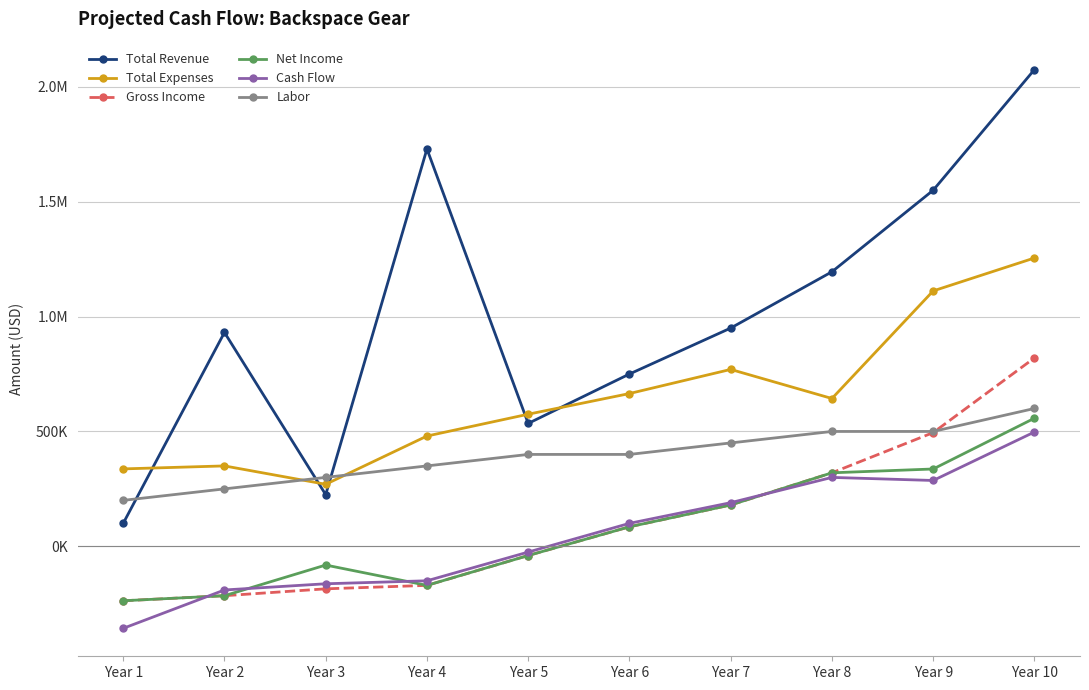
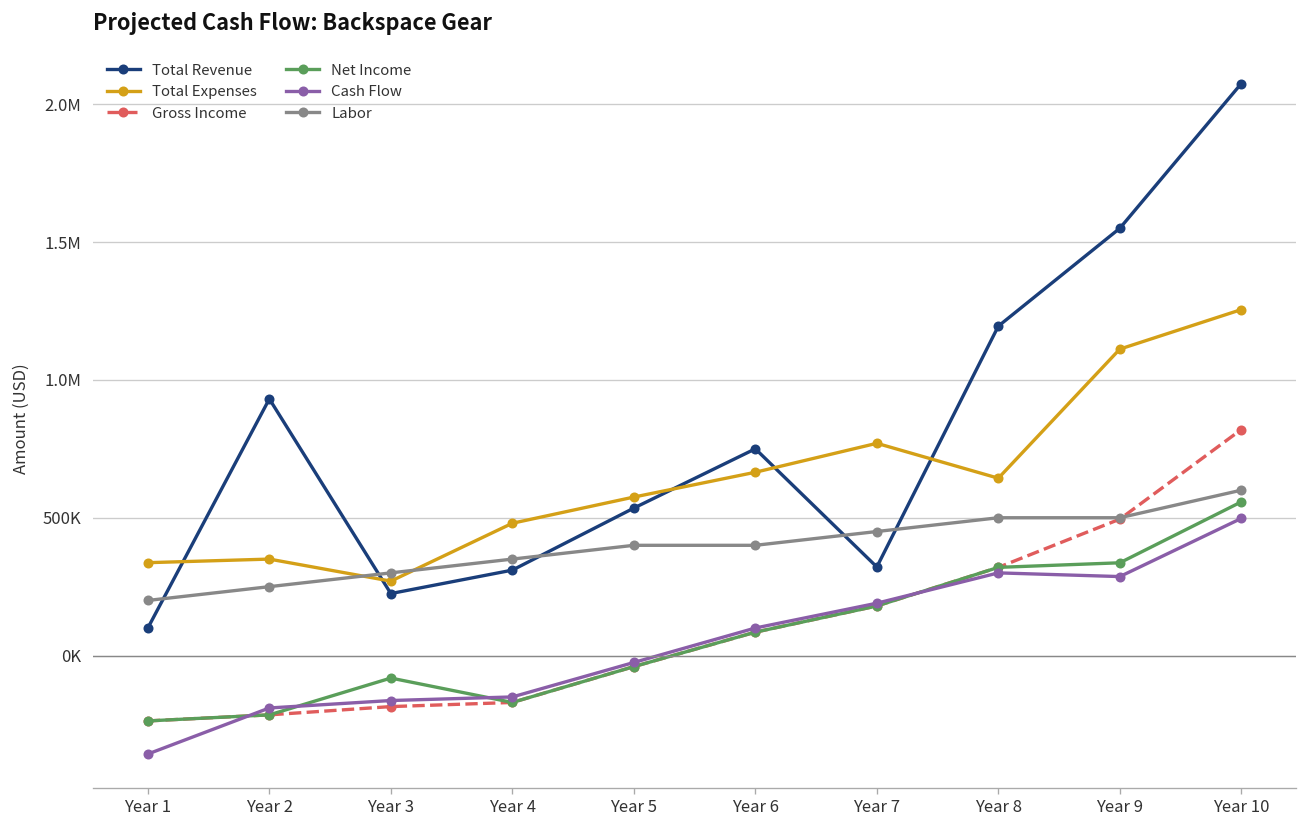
  {
    "Total Revenue": {
      "Year 1": 100000,
      "Year 2": 930000,
      "Year 3": 230000,
-     "Year 4": 1730000,
+     "Year 4": 310000,
      "Year 5": 540000,
      "Year 6": 750000,
-     "Year 7": 950000,
+     "Year 7": 320000,
      "Year 8": 1200000,
      "Year 9": 1550000,
      "Year 10": 2080000
    },
    "Total Expenses": {
      "Year 1": 340000,
      "Year 2": 350000,
      "Year 3": 270000,
      "Year 4": 480000,
      "Year 5": 580000,
      "Year 6": 670000,
      "Year 7": 770000,
      "Year 8": 640000,
      "Year 9": 1110000,
      "Year 10": 1260000
    },
    "Gross Income": {
      "Year 3": -190000,
      "Year 10": 820000
    },
    "Net Income": {
      "Year 3": -80000,
      "Year 9": 340000,
      "Year 10": 560000
    }
  }
